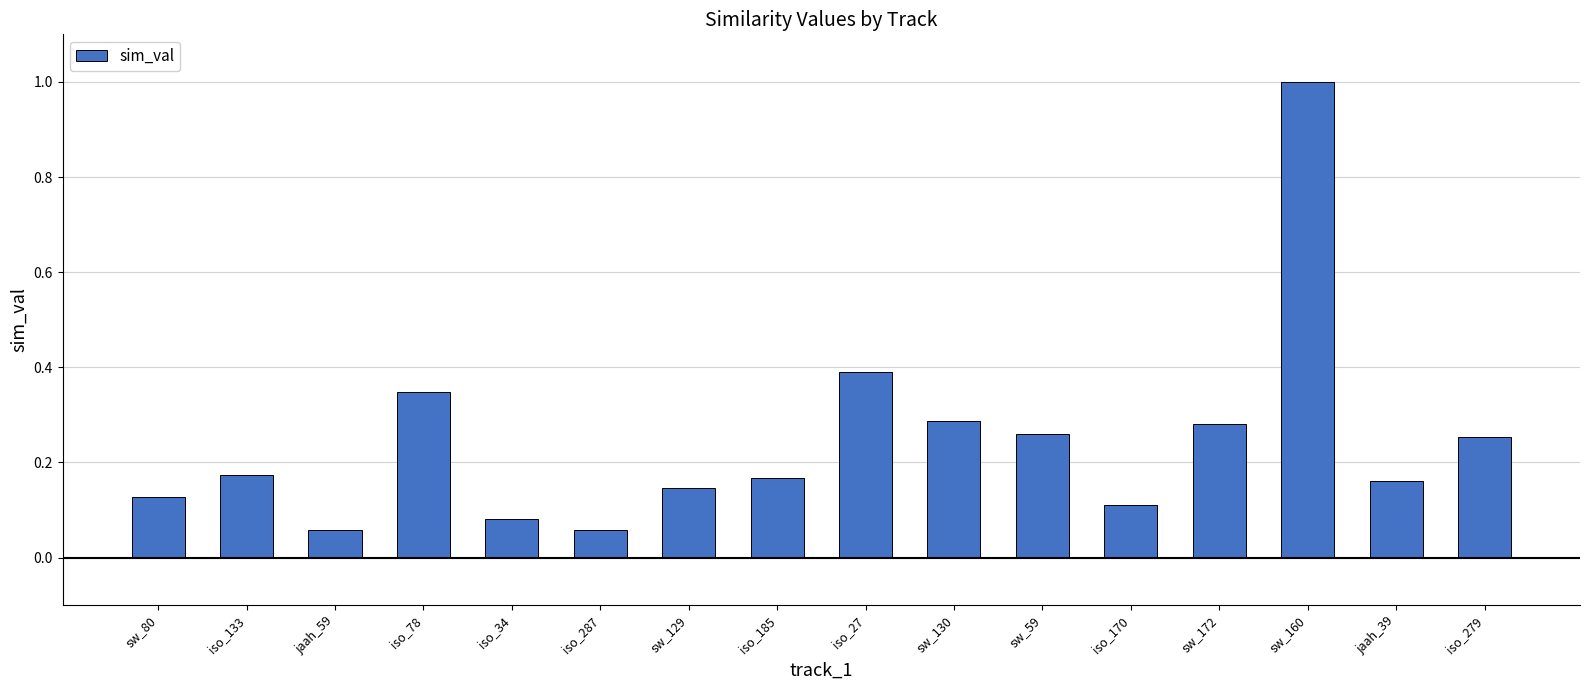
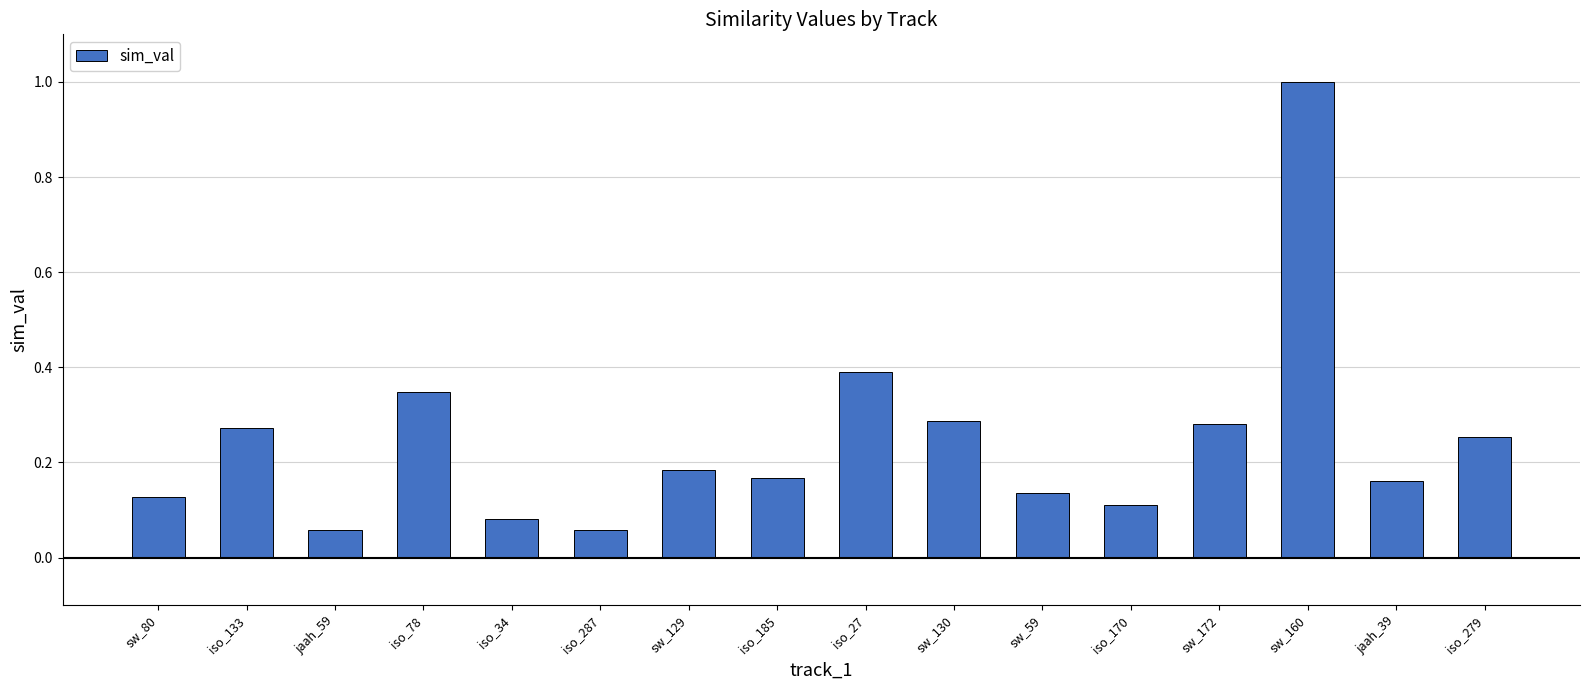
  {
    "sw_80": 0.13,
-   "iso_133": 0.17,
+   "iso_133": 0.27,
    "jaah_59": 0.06,
    "iso_78": 0.35,
    "iso_34": 0.08,
    "iso_287": 0.06,
-   "sw_129": 0.15,
+   "sw_129": 0.18,
    "iso_185": 0.17,
    "iso_27": 0.39,
    "sw_130": 0.29,
-   "sw_59": 0.26,
+   "sw_59": 0.14,
    "iso_170": 0.11,
    "sw_172": 0.28,
    "sw_160": 1.00,
    "jaah_39": 0.16,
    "iso_279": 0.25
  }
